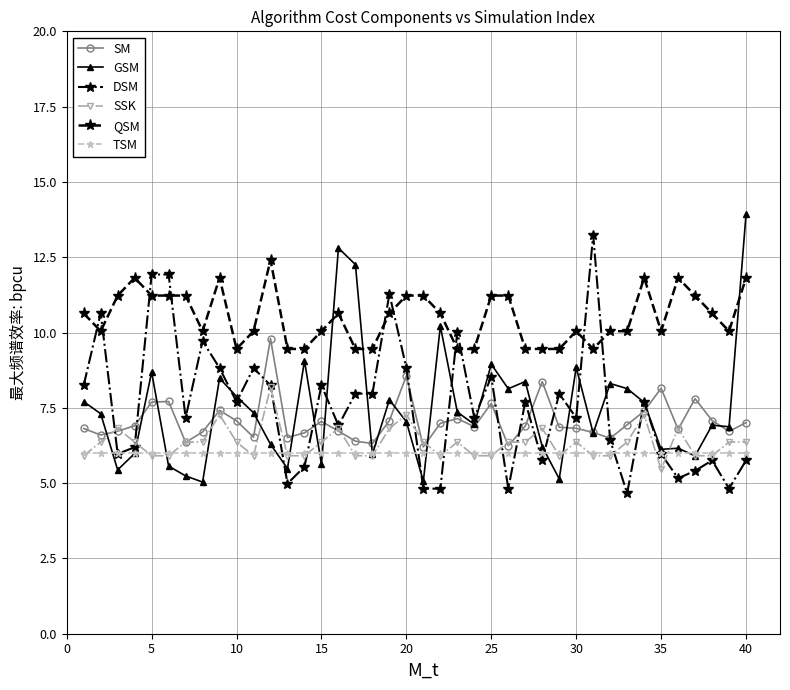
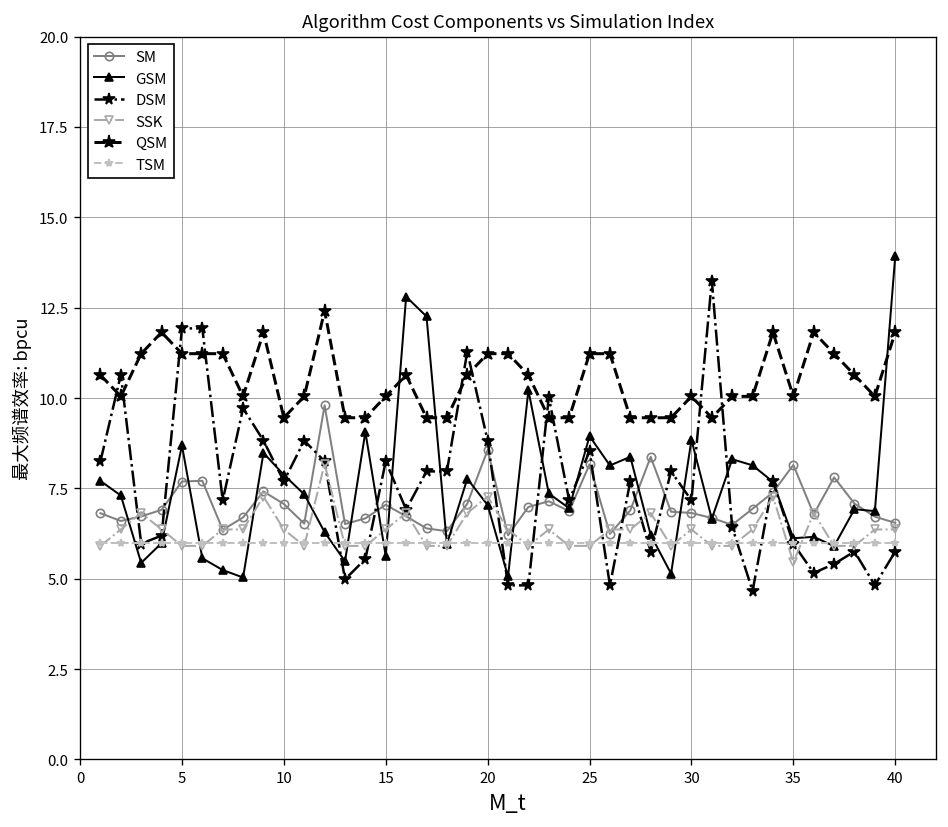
  {
    "SM": {
      "5": 7.7,
      "10": 7.1,
      "15": 7.0,
      "20": 8.6,
-     "25": 7.6,
+     "25": 8.2,
      "30": 6.8,
      "35": 8.1,
-     "40": 7.0
+     "40": 6.5
    }
  }
